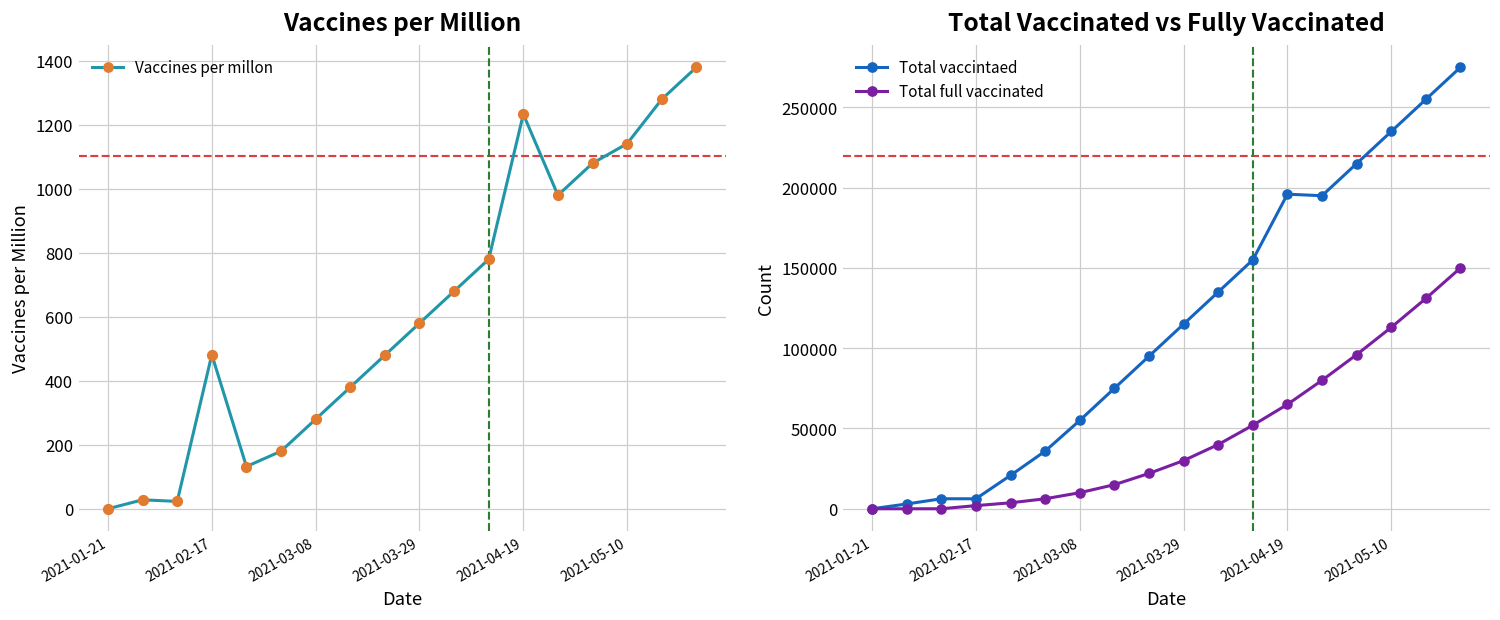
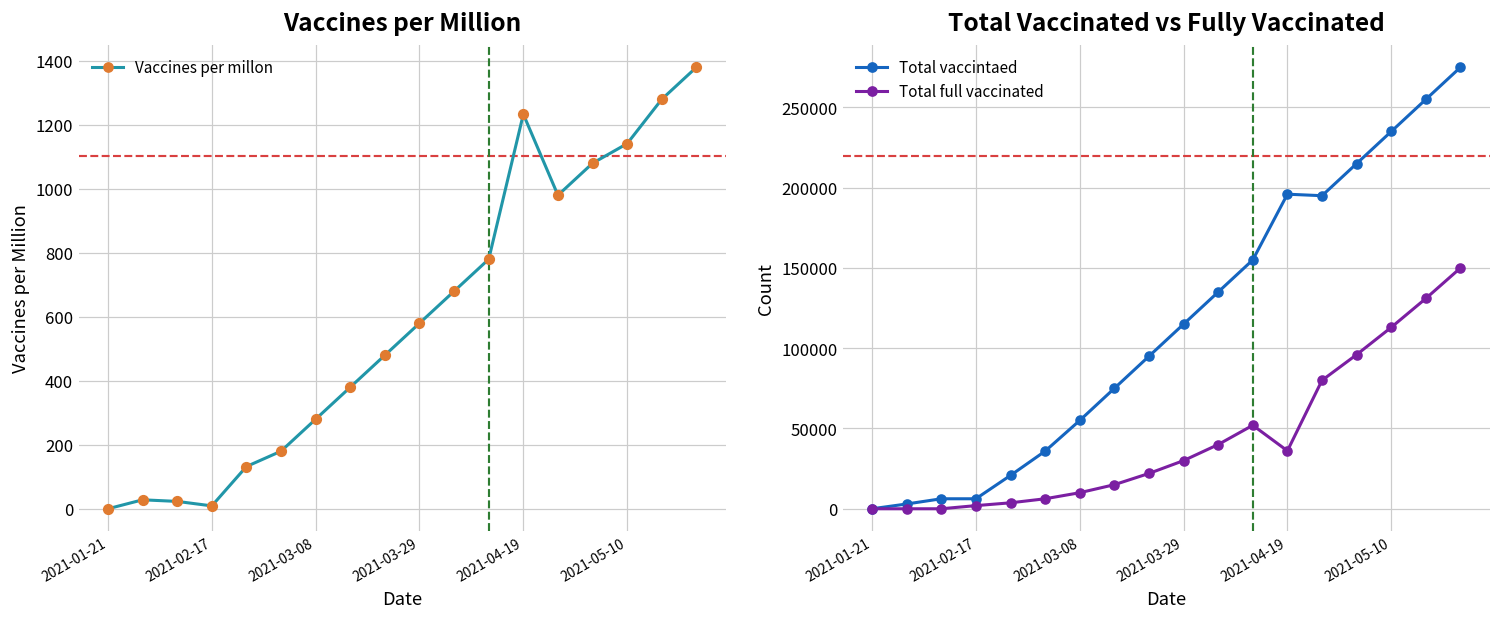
  {
    "Vaccines per Million": {
      "2021-01-21": 0,
-     "2021-02-17": 480,
+     "2021-02-17": 10,
      "2021-03-08": 280,
      "2021-03-29": 580,
      "2021-04-19": 1230,
      "2021-05-10": 1140
    },
    "Total Vaccinated vs Fully Vaccinated": {
      "Total vaccintaed": {
        "2021-02-17": 6000,
        "2021-03-08": 55000,
        "2021-03-29": 115000,
        "2021-04-19": 196000,
        "2021-05-10": 235000
      },
      "Total full vaccinated": {
        "2021-02-17": 2000,
        "2021-03-08": 10000,
        "2021-03-29": 30000,
-       "2021-04-19": 65000,
+       "2021-04-19": 36000,
        "2021-05-10": 113000
      }
    }
  }
